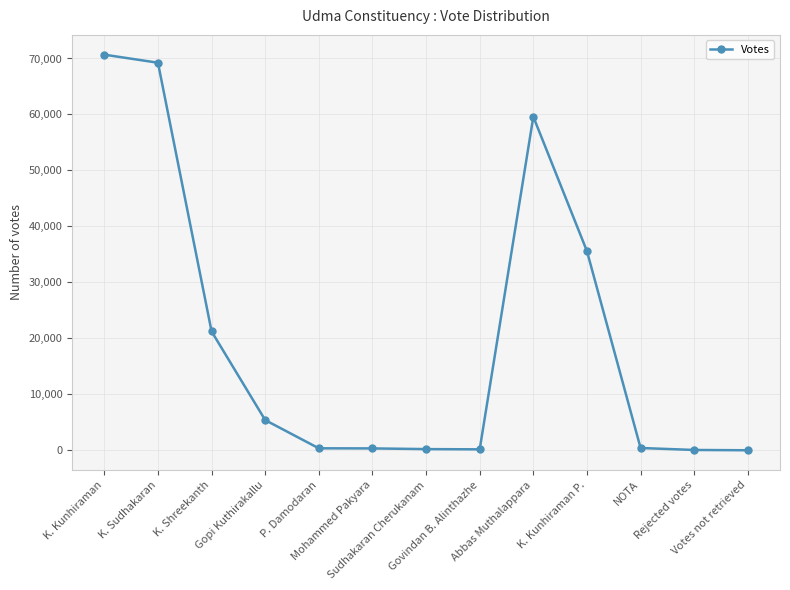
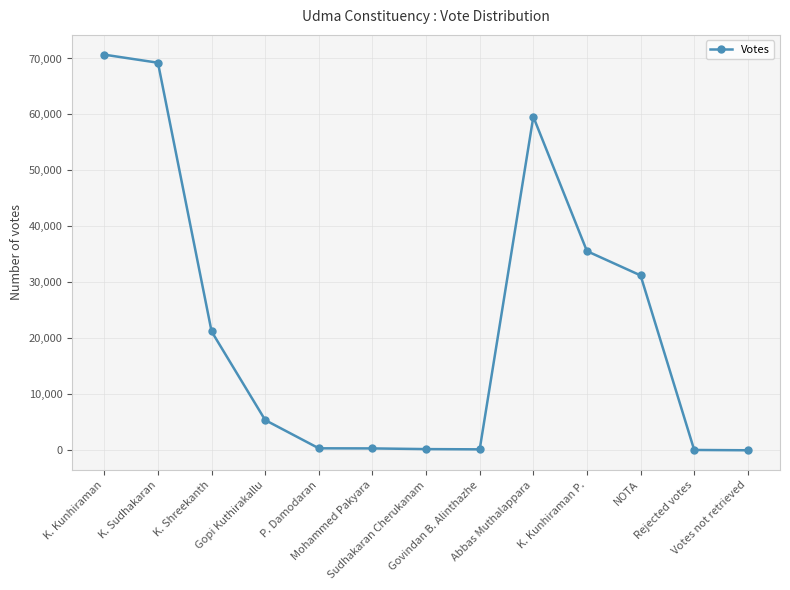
  {
    "K. Kunhiraman": "71,000",
    "K. Sudhakaran": "69,000",
    "K. Shreekanth": "21,000",
    "Gopi Kuthirakallu": "5,000",
    "P. Damodaran": "0",
    "Mohammed Pakyara": "0",
    "Sudhakaran Cherukanam": "0",
    "Govindan B. Alinthazhe": "0",
    "Abbas Muthalappara": "60,000",
    "K. Kunhiraman P.": "36,000",
-   "NOTA": "0",
+   "NOTA": "31,000",
    "Rejected votes": "0",
    "Votes not retrieved": "0"
  }
